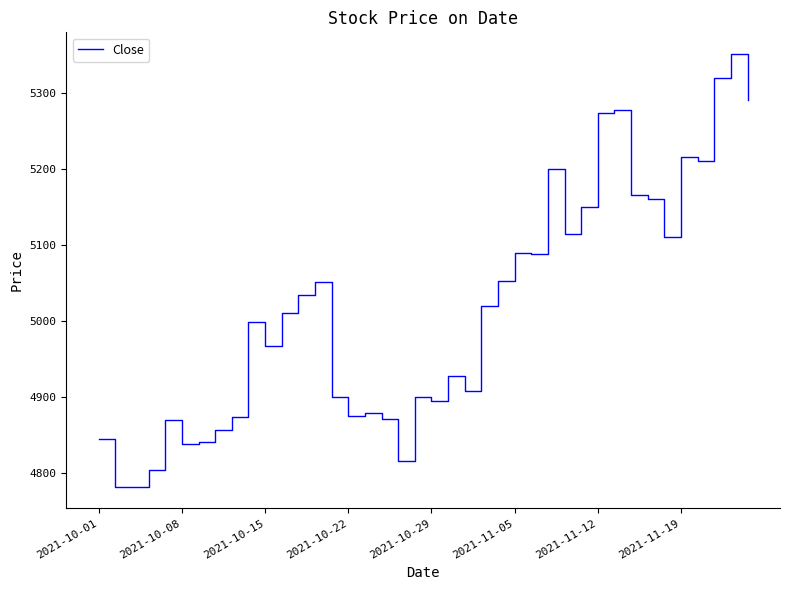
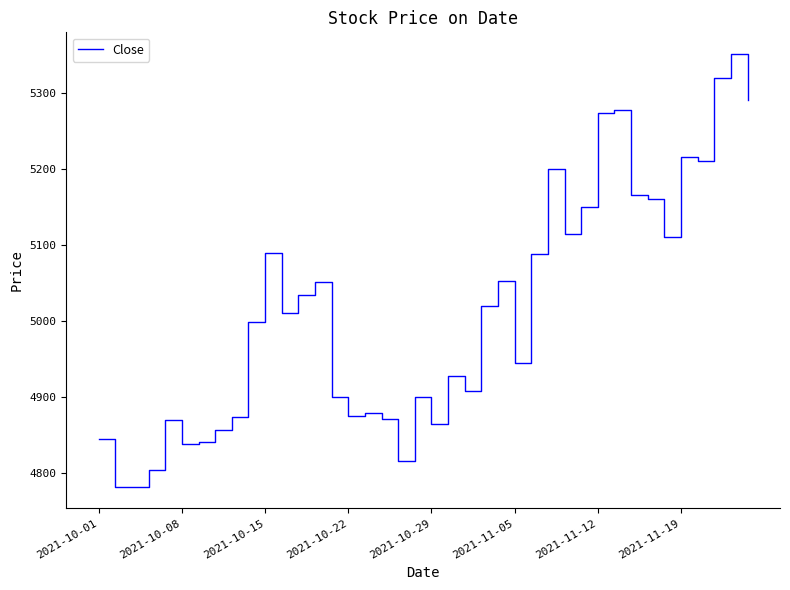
  {
    "2021-10-01": 4840,
    "2021-10-08": 4840,
-   "2021-10-15": 4970,
+   "2021-10-15": 5090,
    "2021-10-22": 4880,
-   "2021-10-29": 4890,
-   "2021-11-05": 5090,
+   "2021-10-29": 4860,
+   "2021-11-05": 4940,
    "2021-11-12": 5270,
    "2021-11-19": 5220
  }
